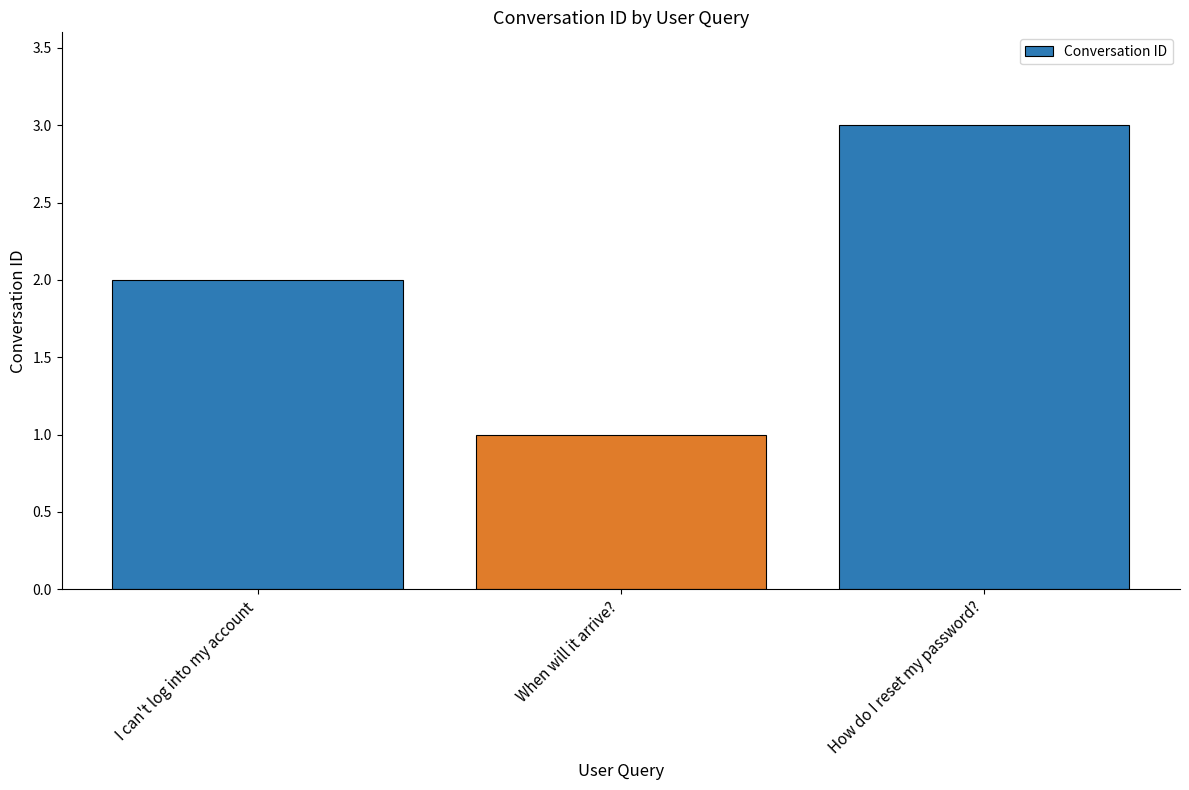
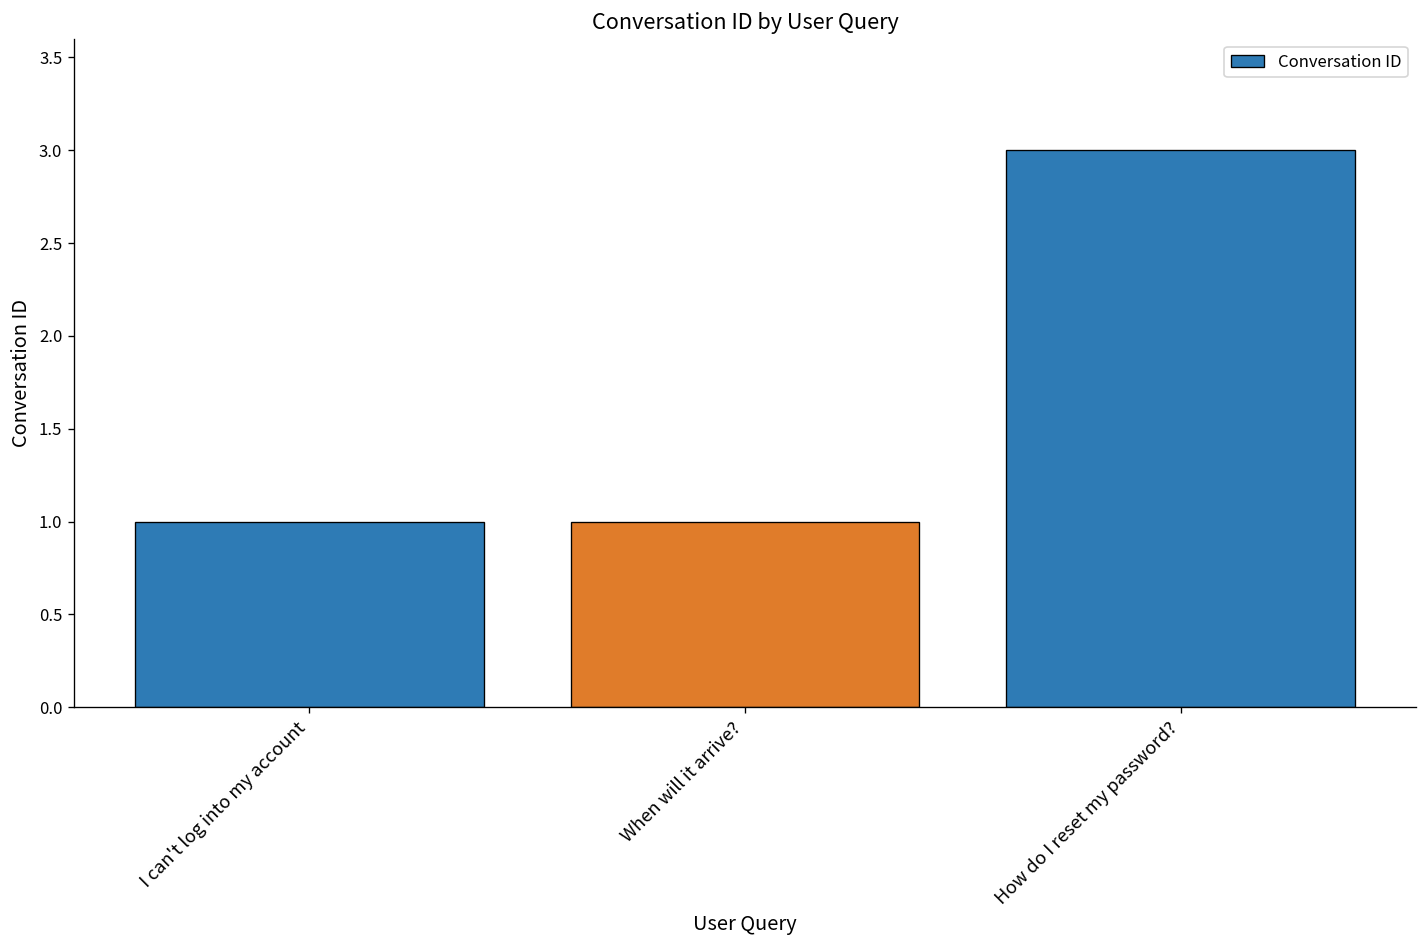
  {
-   "I can't log into my account": 2,
+   "I can't log into my account": 1,
    "When will it arrive?": 1,
    "How do I reset my password?": 3
  }
